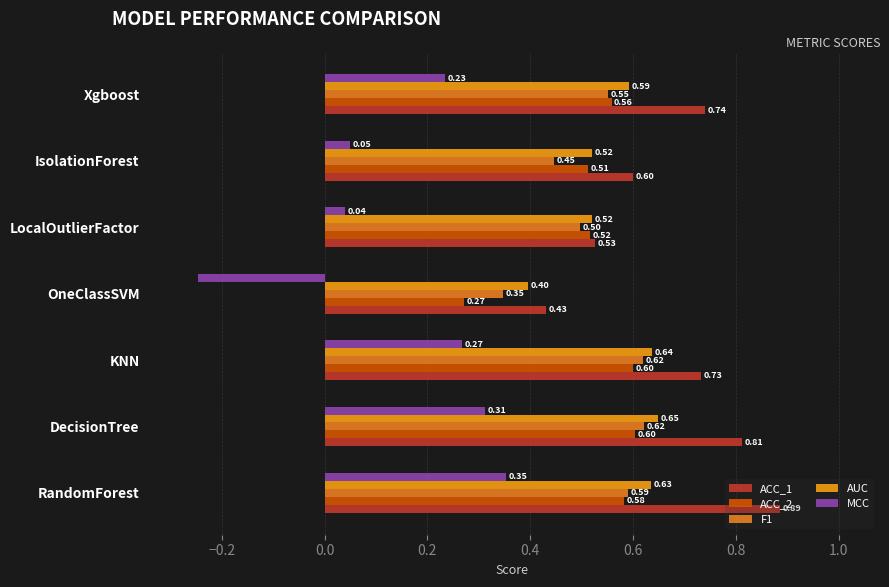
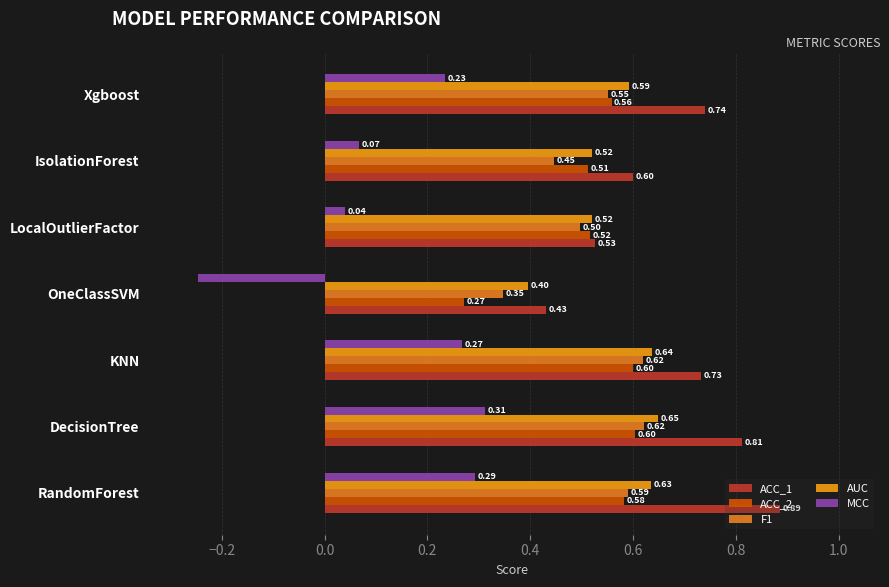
  {
    "MCC": {
      "Xgboost": 0.23,
-     "IsolationForest": 0.05,
+     "IsolationForest": 0.07,
      "LocalOutlierFactor": 0.04,
      "KNN": 0.27,
      "DecisionTree": 0.31,
-     "RandomForest": 0.35
+     "RandomForest": 0.29
    }
  }
